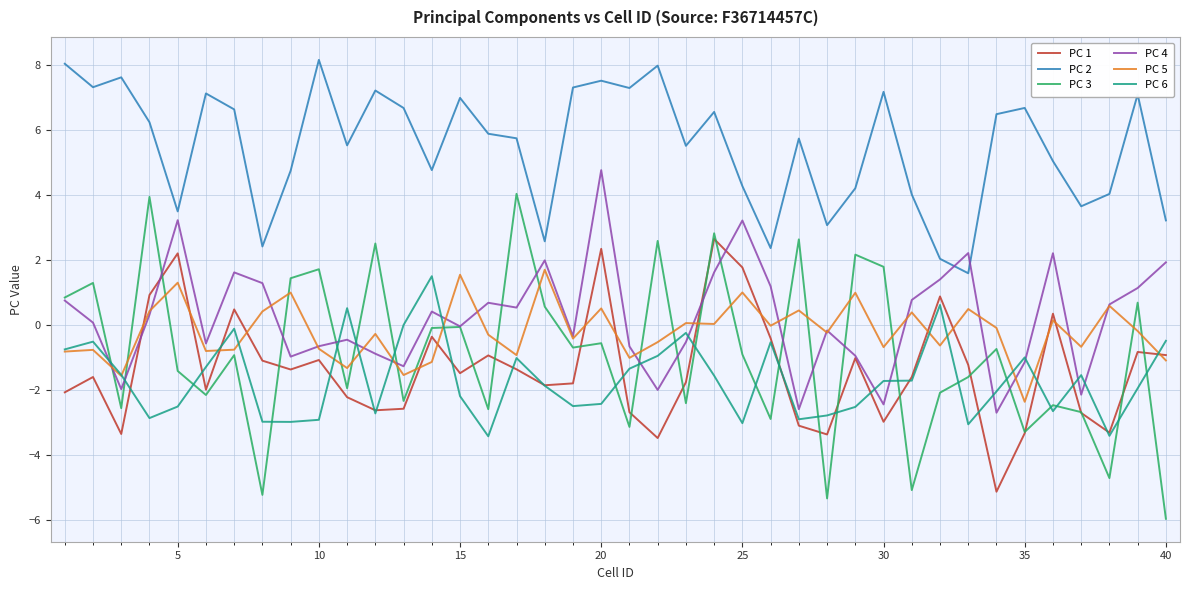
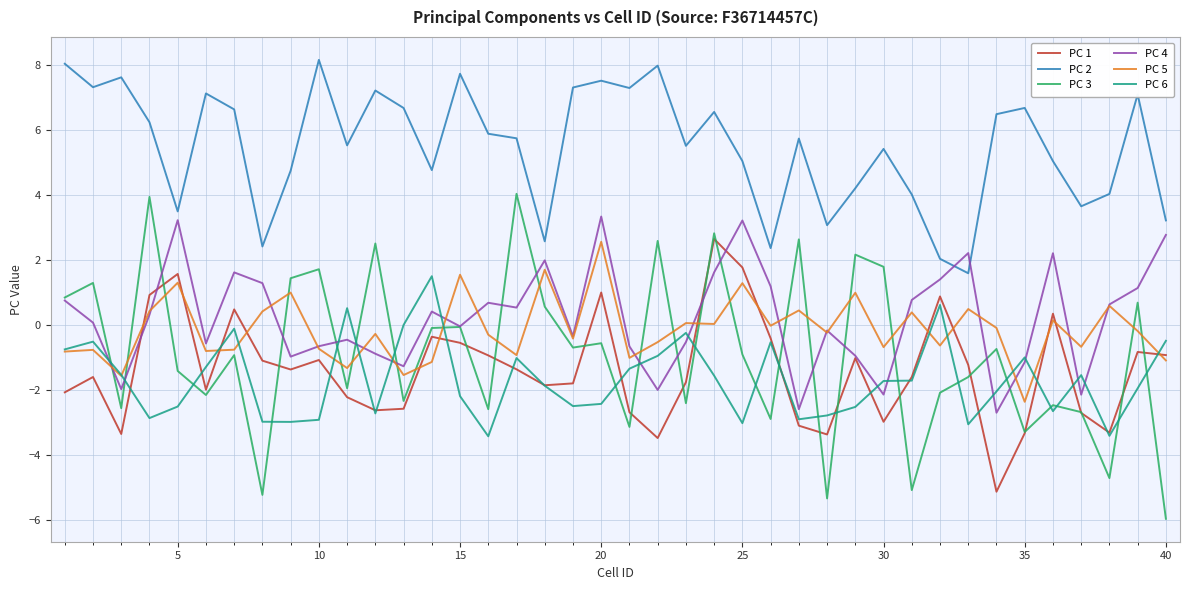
  {
    "PC 1": {
-     "5": 2.2,
+     "5": 1.6,
      "10": -1.1,
-     "15": -1.5,
-     "20": 2.3,
+     "15": -0.6,
+     "20": 1.0,
      "25": 1.8,
      "30": -3.0,
      "40": -0.9
    },
    "PC 2": {
      "5": 3.5,
      "10": 8.2,
-     "15": 7.0,
+     "15": 7.7,
      "20": 7.5,
-     "25": 4.3,
-     "30": 7.2,
+     "25": 5.0,
+     "30": 5.4,
      "35": 6.7,
      "40": 3.2
    },
    "PC 4": {
      "5": 3.2,
      "10": -0.7,
-     "20": 4.8,
+     "20": 3.3,
      "25": 3.2,
-     "30": -2.4,
+     "30": -2.1,
      "35": -1.1,
-     "40": 1.9
+     "40": 2.8
    },
    "PC 5": {
      "5": 1.3,
      "10": -0.7,
      "15": 1.5,
-     "20": 0.5,
-     "25": 1.0,
+     "20": 2.6,
+     "25": 1.3,
      "30": -0.7,
      "35": -2.4,
      "40": -1.1
    }
  }
